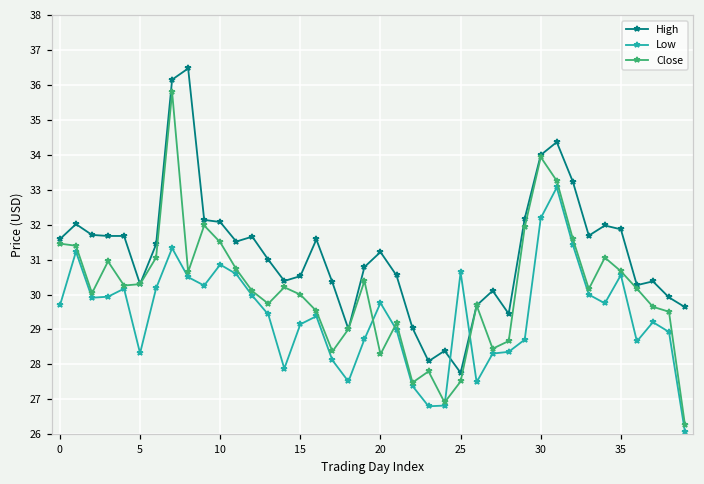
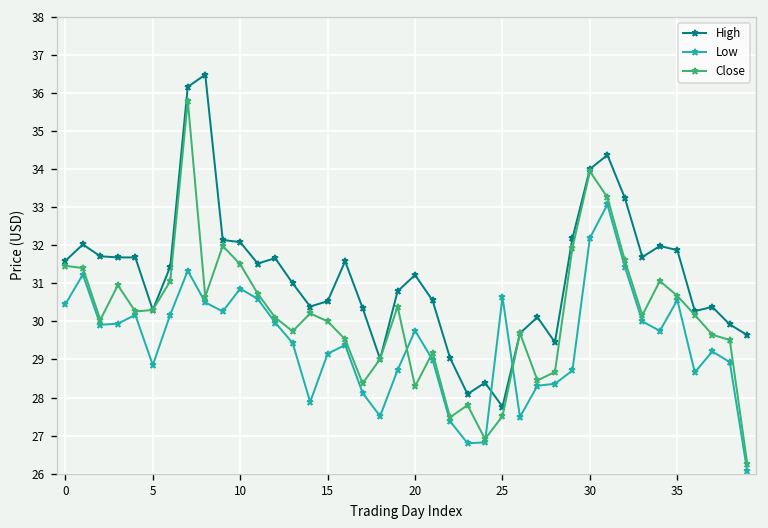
  {
    "High": {
      "0": 31.6,
      "10": 32.1,
      "15": 30.5,
      "20": 31.2,
      "25": 27.8,
      "35": 31.9
    },
    "Low": {
-     "0": 29.7,
-     "5": 28.3,
+     "0": 30.5,
+     "5": 28.9,
      "10": 30.9,
      "15": 29.2,
      "20": 29.8,
      "25": 30.6,
      "30": 32.2,
      "35": 30.6
    },
    "Close": {
      "0": 31.5,
      "10": 31.5,
      "15": 30.0,
      "20": 28.3,
      "25": 27.5,
      "35": 30.7
    }
  }
